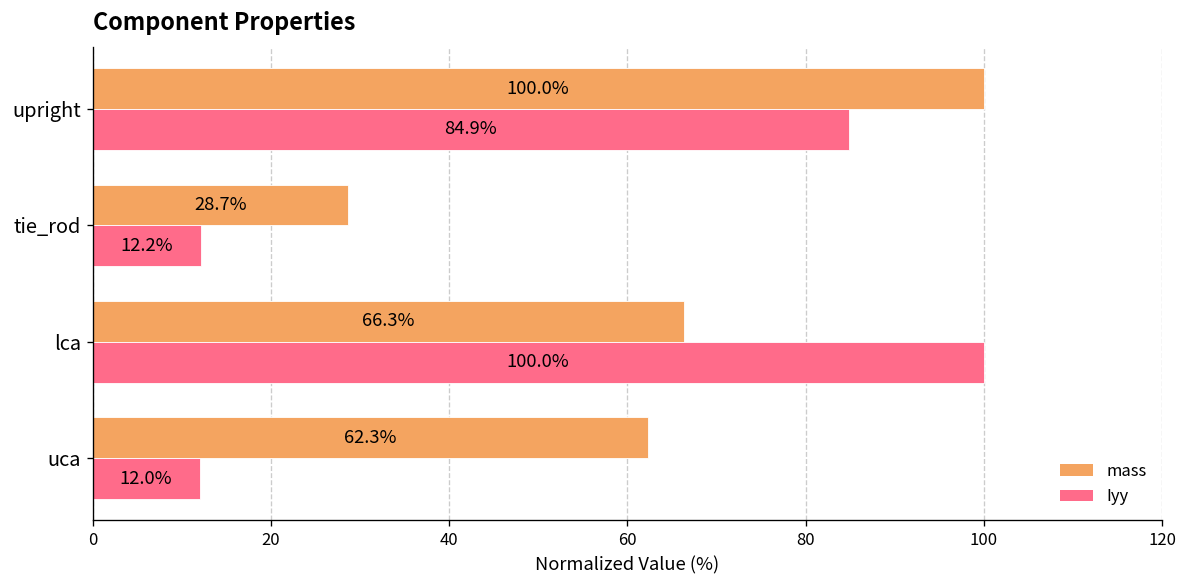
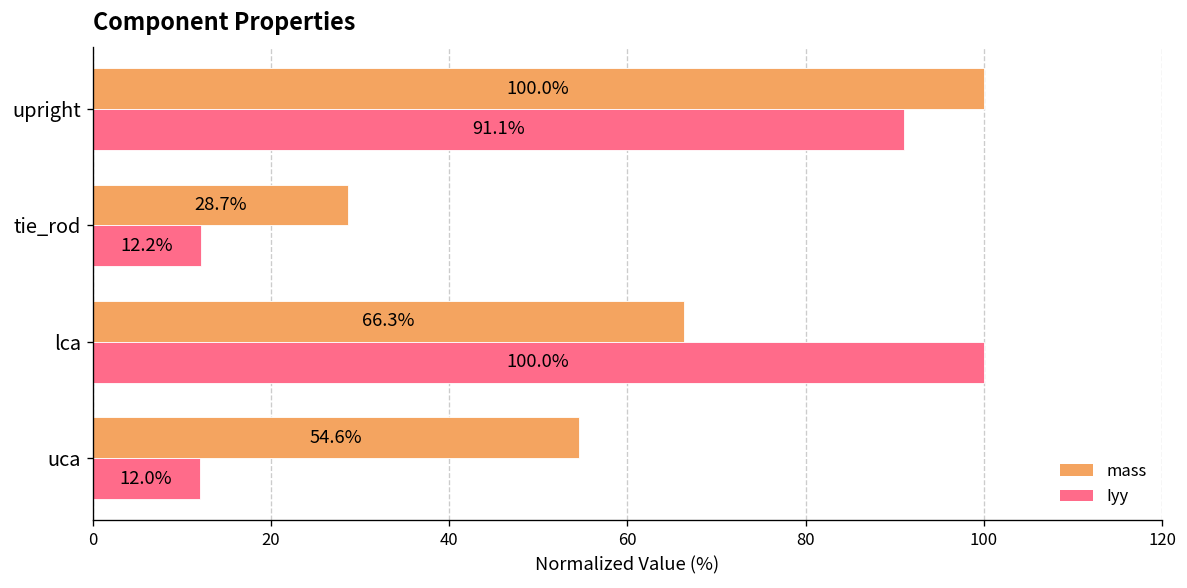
  {
    "mass": {
      "upright": "100.0%",
      "tie_rod": "28.7%",
      "lca": "66.3%",
-     "uca": "62.3%"
+     "uca": "54.6%"
    },
    "Iyy": {
-     "upright": "84.9%",
+     "upright": "91.1%",
      "tie_rod": "12.2%",
      "lca": "100.0%",
      "uca": "12.0%"
    }
  }
